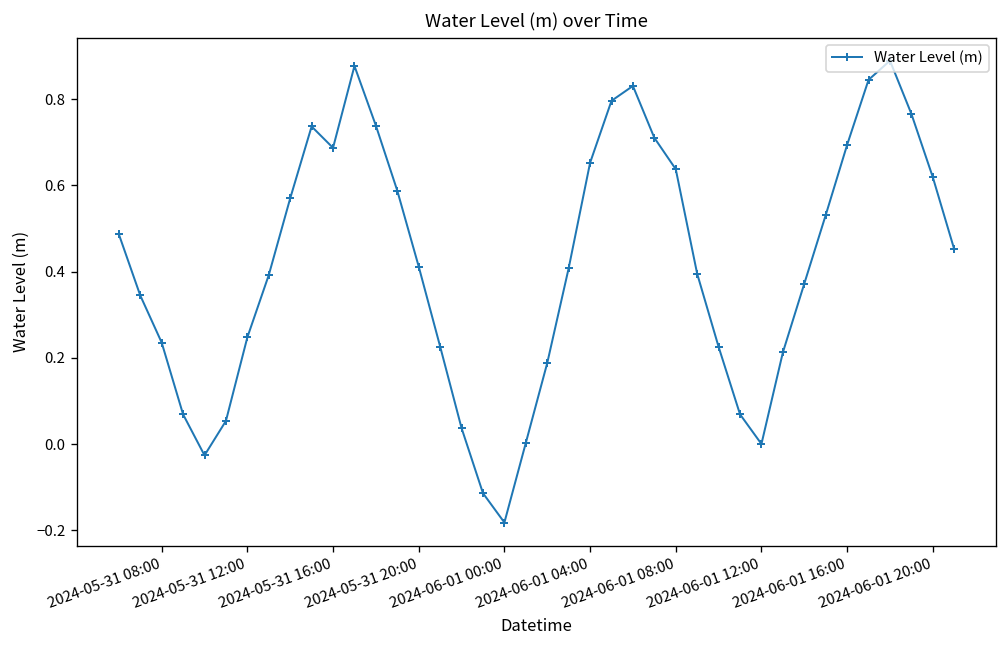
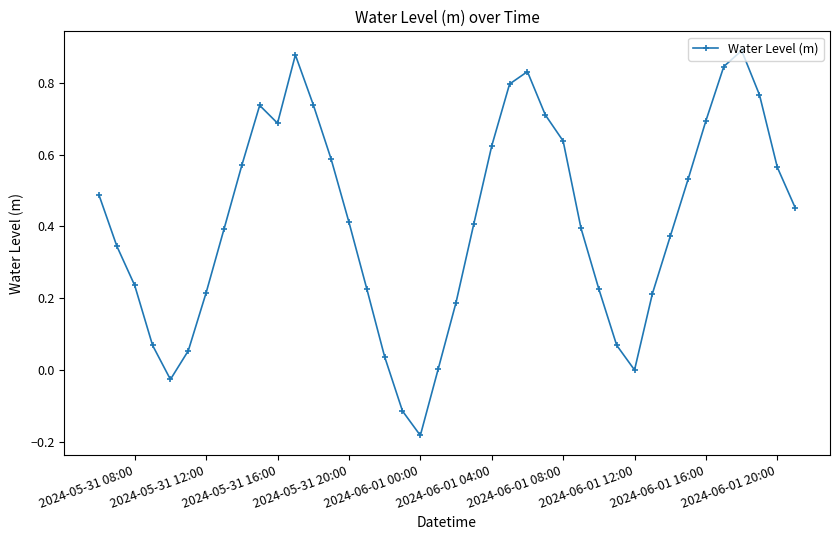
  {
    "2024-05-31 08:00": 0.24,
-   "2024-05-31 12:00": 0.25,
+   "2024-05-31 12:00": 0.22,
    "2024-05-31 16:00": 0.69,
    "2024-05-31 20:00": 0.41,
    "2024-06-01 00:00": -0.18,
-   "2024-06-01 04:00": 0.65,
+   "2024-06-01 04:00": 0.62,
    "2024-06-01 08:00": 0.64,
    "2024-06-01 12:00": 0.00,
    "2024-06-01 16:00": 0.69,
-   "2024-06-01 20:00": 0.62
+   "2024-06-01 20:00": 0.56
  }
